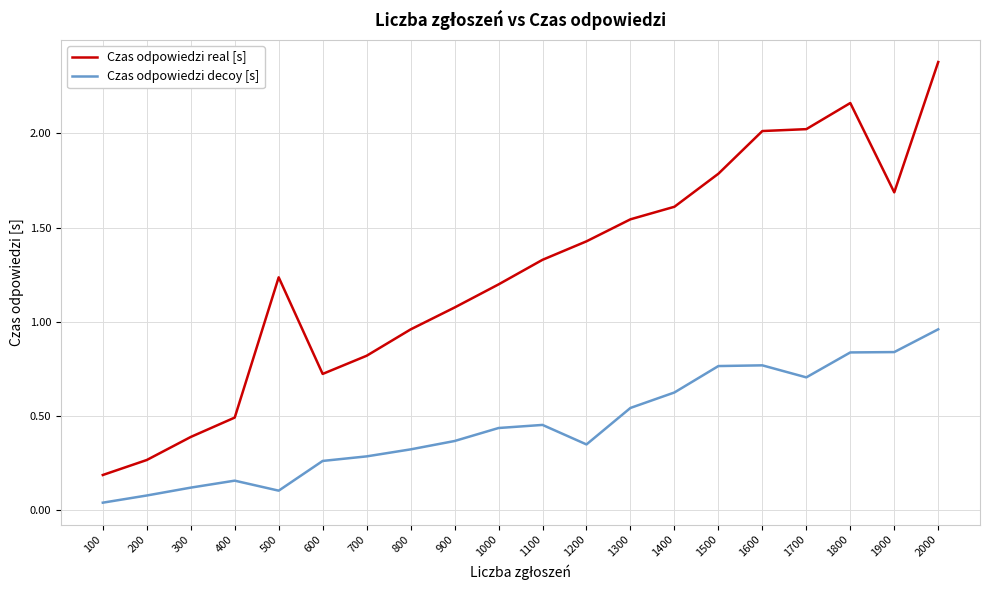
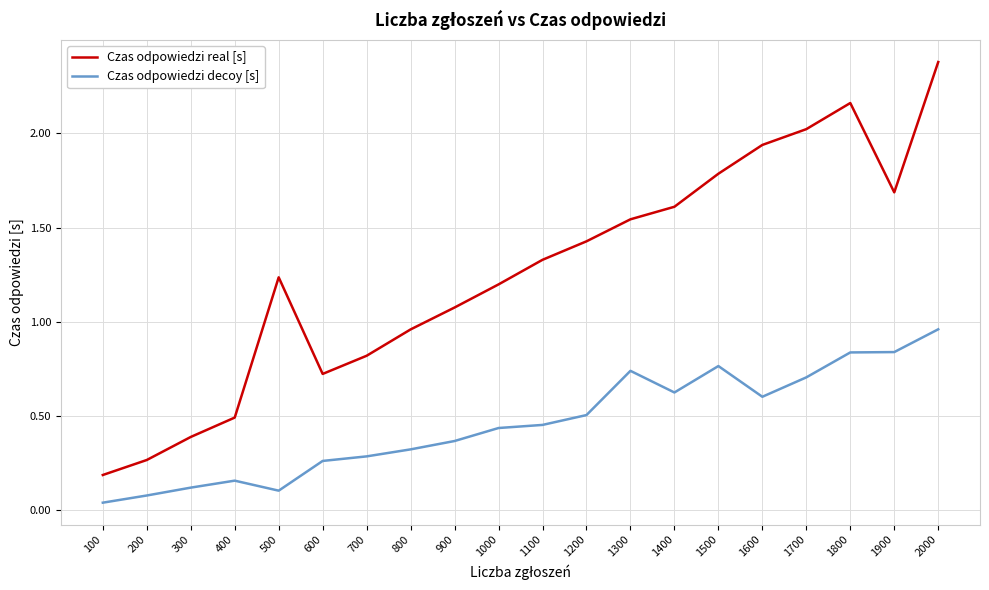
  {
    "Czas odpowiedzi real [s]": {
      "100": 0.19,
      "200": 0.27,
      "300": 0.39,
      "400": 0.49,
      "500": 1.24,
      "600": 0.72,
      "700": 0.82,
      "800": 0.96,
      "900": 1.08,
      "1000": 1.20,
      "1100": 1.33,
      "1200": 1.43,
      "1300": 1.54,
      "1400": 1.61,
      "1500": 1.79,
-     "1600": 2.01,
+     "1600": 1.94,
      "1700": 2.02,
      "1800": 2.16,
      "1900": 1.69,
      "2000": 2.38
    },
    "Czas odpowiedzi decoy [s]": {
      "100": 0.04,
      "200": 0.08,
      "300": 0.12,
      "400": 0.16,
      "500": 0.10,
      "600": 0.26,
      "700": 0.29,
      "800": 0.32,
      "900": 0.37,
      "1000": 0.44,
      "1100": 0.45,
-     "1200": 0.35,
-     "1300": 0.54,
+     "1200": 0.51,
+     "1300": 0.74,
      "1400": 0.63,
      "1500": 0.77,
-     "1600": 0.77,
+     "1600": 0.60,
      "1700": 0.71,
      "1800": 0.84,
      "1900": 0.84,
      "2000": 0.96
    }
  }
